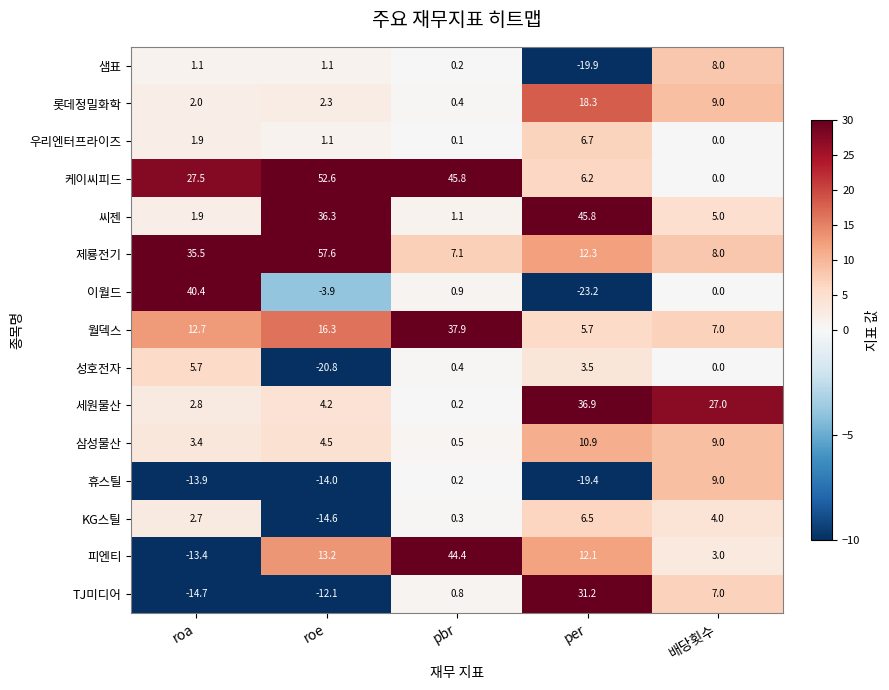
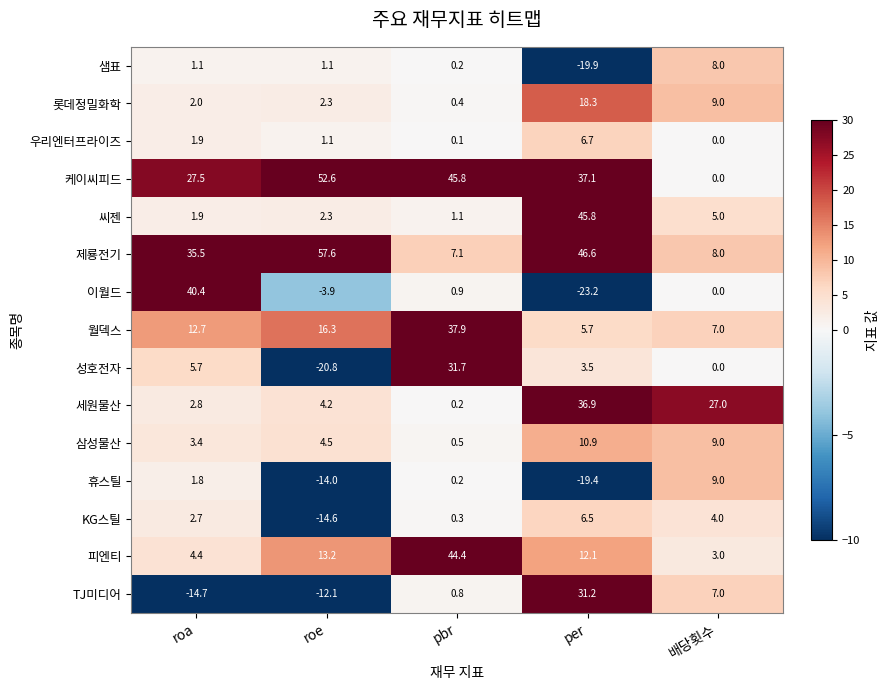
  {
    "샘표": {
      "roa": 1.1,
      "roe": 1.1,
      "pbr": 0.2,
      "per": -19.9,
      "배당횟수": 8.0
    },
    "롯데정밀화학": {
      "roa": 2.0,
      "roe": 2.3,
      "pbr": 0.4,
      "per": 18.3,
      "배당횟수": 9.0
    },
    "우리엔터프라이즈": {
      "roa": 1.9,
      "roe": 1.1,
      "pbr": 0.1,
      "per": 6.7,
      "배당횟수": 0.0
    },
    "케이씨피드": {
      "roa": 27.5,
      "roe": 52.6,
      "pbr": 45.8,
-     "per": 6.2,
+     "per": 37.1,
      "배당횟수": 0.0
    },
    "씨젠": {
      "roa": 1.9,
-     "roe": 36.3,
+     "roe": 2.3,
      "pbr": 1.1,
      "per": 45.8,
      "배당횟수": 5.0
    },
    "제룡전기": {
      "roa": 35.5,
      "roe": 57.6,
      "pbr": 7.1,
-     "per": 12.3,
+     "per": 46.6,
      "배당횟수": 8.0
    },
    "이월드": {
      "roa": 40.4,
      "roe": -3.9,
      "pbr": 0.9,
      "per": -23.2,
      "배당횟수": 0.0
    },
    "월덱스": {
      "roa": 12.7,
      "roe": 16.3,
      "pbr": 37.9,
      "per": 5.7,
      "배당횟수": 7.0
    },
    "성호전자": {
      "roa": 5.7,
      "roe": -20.8,
-     "pbr": 0.4,
+     "pbr": 31.7,
      "per": 3.5,
      "배당횟수": 0.0
    },
    "세원물산": {
      "roa": 2.8,
      "roe": 4.2,
      "pbr": 0.2,
      "per": 36.9,
      "배당횟수": 27.0
    },
    "삼성물산": {
      "roa": 3.4,
      "roe": 4.5,
      "pbr": 0.5,
      "per": 10.9,
      "배당횟수": 9.0
    },
    "휴스틸": {
-     "roa": -13.9,
+     "roa": 1.8,
      "roe": -14.0,
      "pbr": 0.2,
      "per": -19.4,
      "배당횟수": 9.0
    },
    "KG스틸": {
      "roa": 2.7,
      "roe": -14.6,
      "pbr": 0.3,
      "per": 6.5,
      "배당횟수": 4.0
    },
    "피엔티": {
-     "roa": -13.4,
+     "roa": 4.4,
      "roe": 13.2,
      "pbr": 44.4,
      "per": 12.1,
      "배당횟수": 3.0
    },
    "TJ미디어": {
      "roa": -14.7,
      "roe": -12.1,
      "pbr": 0.8,
      "per": 31.2,
      "배당횟수": 7.0
    }
  }
